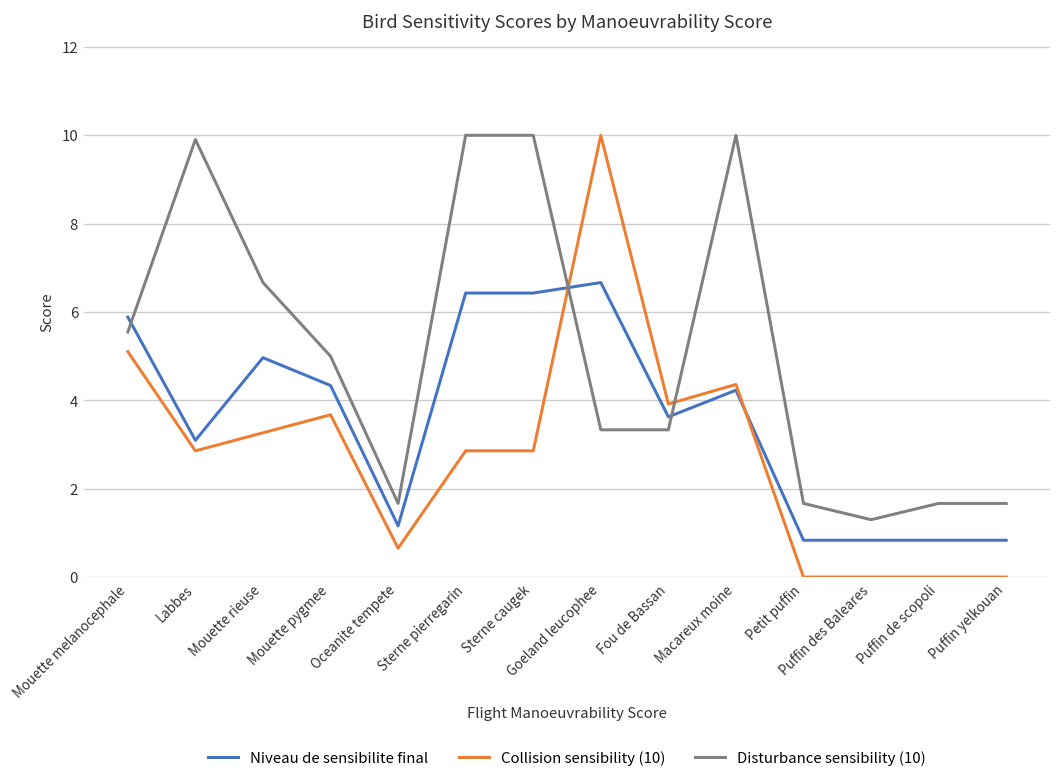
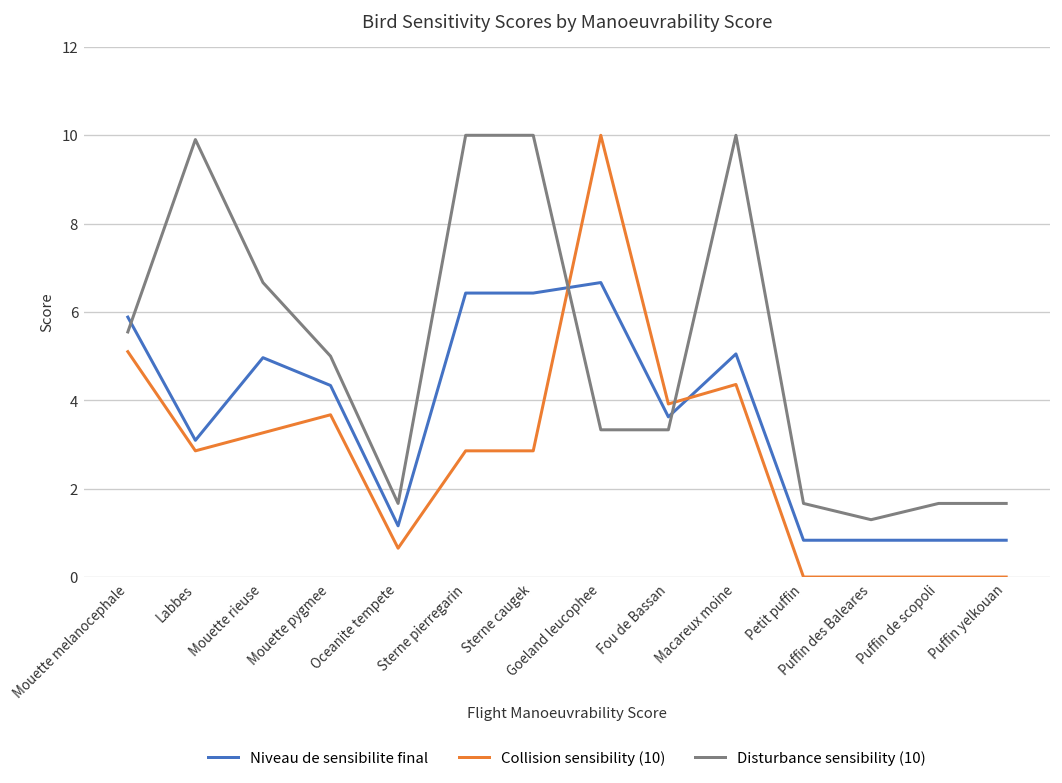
  {
    "Niveau de sensibilite final": {
      "Mouette melanocephale": 5.9,
      "Labbes": 3.1,
      "Mouette rieuse": 5.0,
      "Mouette pygmee": 4.3,
      "Oceanite tempete": 1.2,
      "Sterne pierregarin": 6.4,
      "Sterne caugek": 6.4,
      "Goeland leucophee": 6.7,
      "Fou de Bassan": 3.6,
-     "Macareux moine": 4.2,
+     "Macareux moine": 5.1,
      "Petit puffin": 0.8,
      "Puffin des Baleares": 0.8,
      "Puffin de scopoli": 0.8,
      "Puffin yelkouan": 0.8
    },
    "Collision sensibility (10)": {
      "Mouette melanocephale": 5.1,
      "Labbes": 2.9,
      "Mouette rieuse": 3.3,
      "Mouette pygmee": 3.7,
      "Oceanite tempete": 0.7,
      "Sterne pierregarin": 2.9,
      "Sterne caugek": 2.9,
      "Goeland leucophee": 10.0,
      "Fou de Bassan": 3.9,
      "Macareux moine": 4.4,
      "Petit puffin": 0.0,
      "Puffin des Baleares": 0.0,
      "Puffin de scopoli": 0.0,
      "Puffin yelkouan": 0.0
    },
    "Disturbance sensibility (10)": {
      "Mouette melanocephale": 5.5,
      "Labbes": 9.9,
      "Mouette rieuse": 6.7,
      "Mouette pygmee": 5.0,
      "Oceanite tempete": 1.7,
      "Sterne pierregarin": 10.0,
      "Sterne caugek": 10.0,
      "Goeland leucophee": 3.3,
      "Fou de Bassan": 3.3,
      "Macareux moine": 10.0,
      "Petit puffin": 1.7,
      "Puffin des Baleares": 1.3,
      "Puffin de scopoli": 1.7,
      "Puffin yelkouan": 1.7
    }
  }
